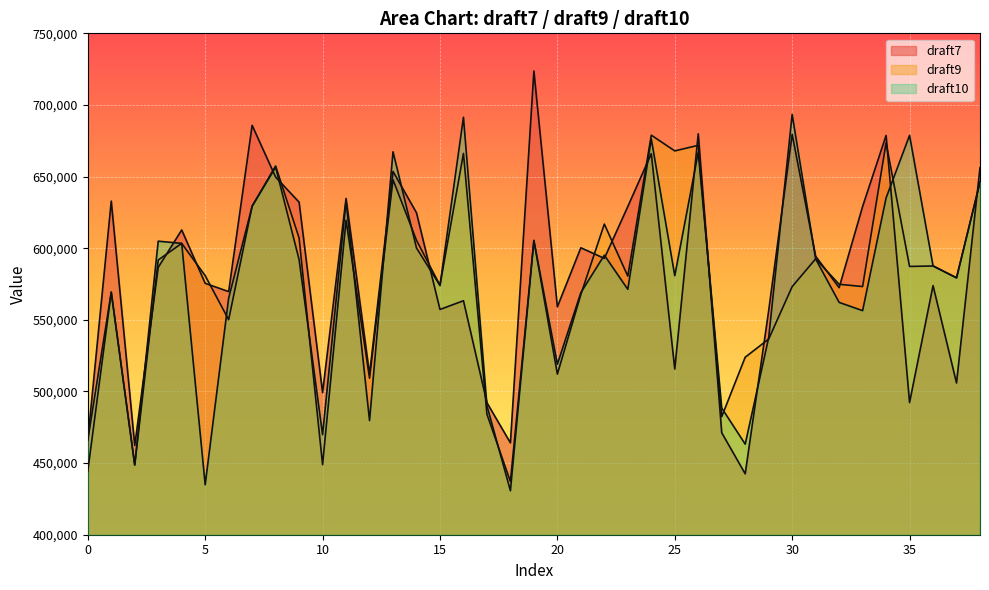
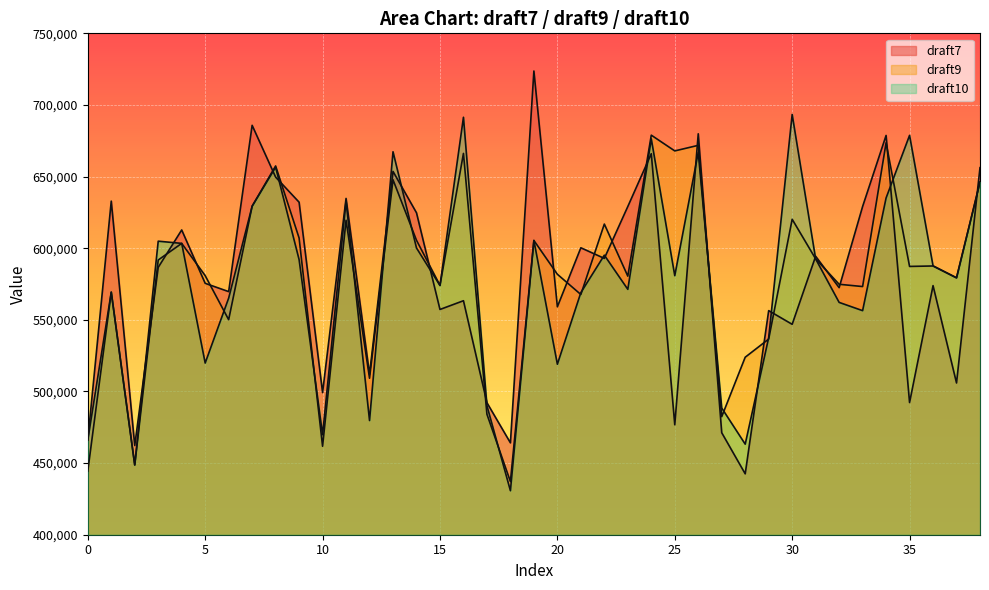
  {
    "draft7": {
      "5": "575,000",
      "10": "499,000",
      "15": "557,000",
      "20": "559,000",
-     "25": "516,000",
-     "30": "680,000",
+     "25": "477,000",
+     "30": "547,000",
      "35": "492,000"
    },
    "draft9": {
      "0": "444,000",
      "5": "581,000",
-     "10": "449,000",
-     "20": "512,000",
+     "10": "462,000",
+     "20": "582,000",
      "25": "668,000",
-     "30": "573,000",
+     "30": "620,000",
      "35": "587,000"
    },
    "draft10": {
-     "5": "435,000",
+     "5": "520,000",
      "10": "470,000",
      "20": "519,000",
      "25": "581,000",
      "30": "693,000",
      "35": "679,000"
    }
  }
